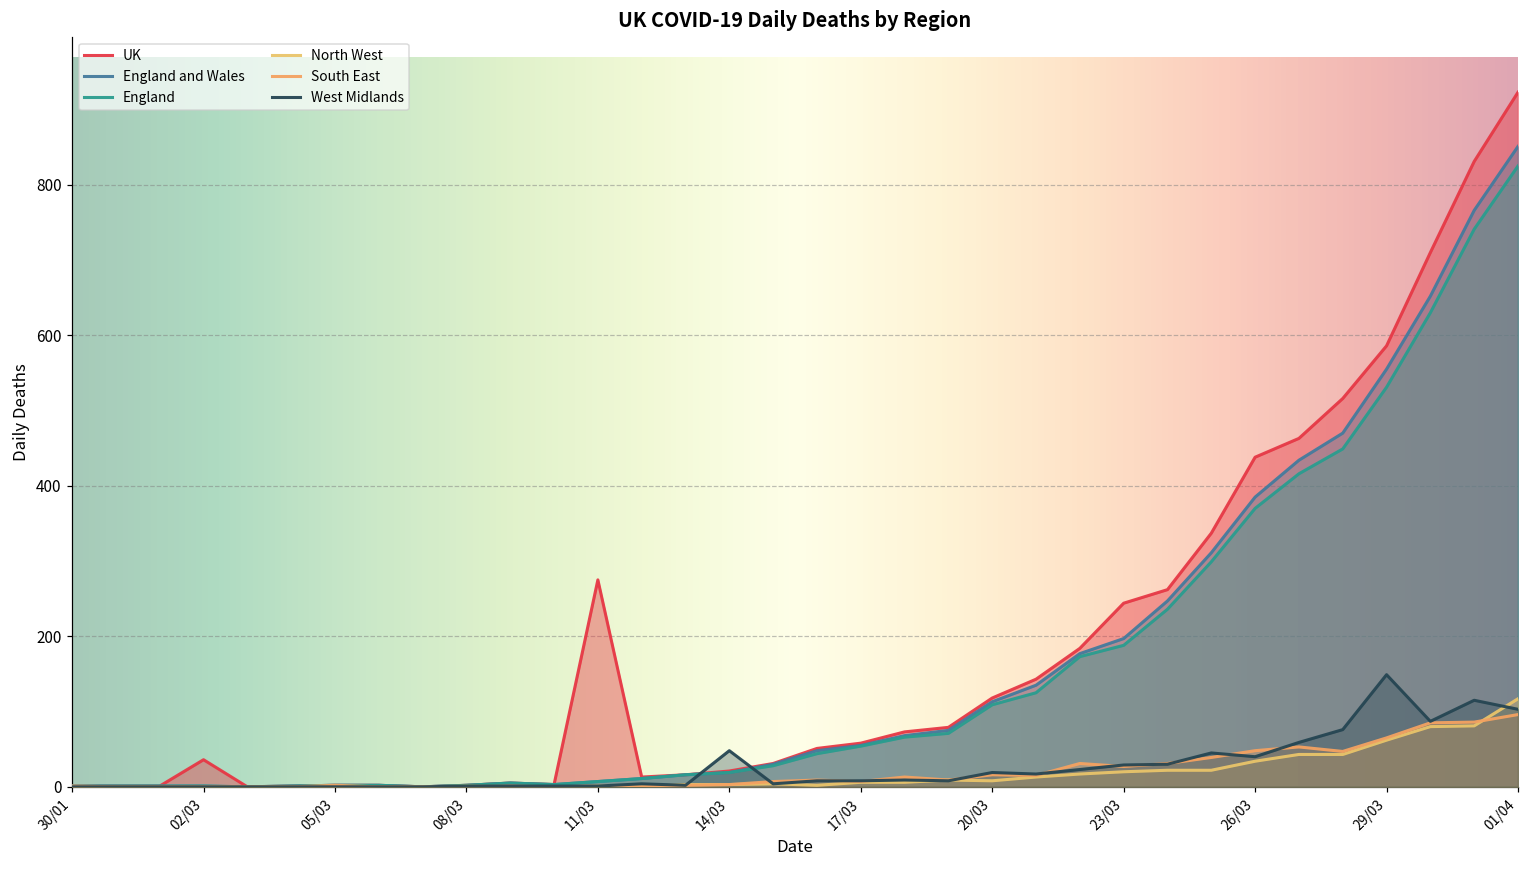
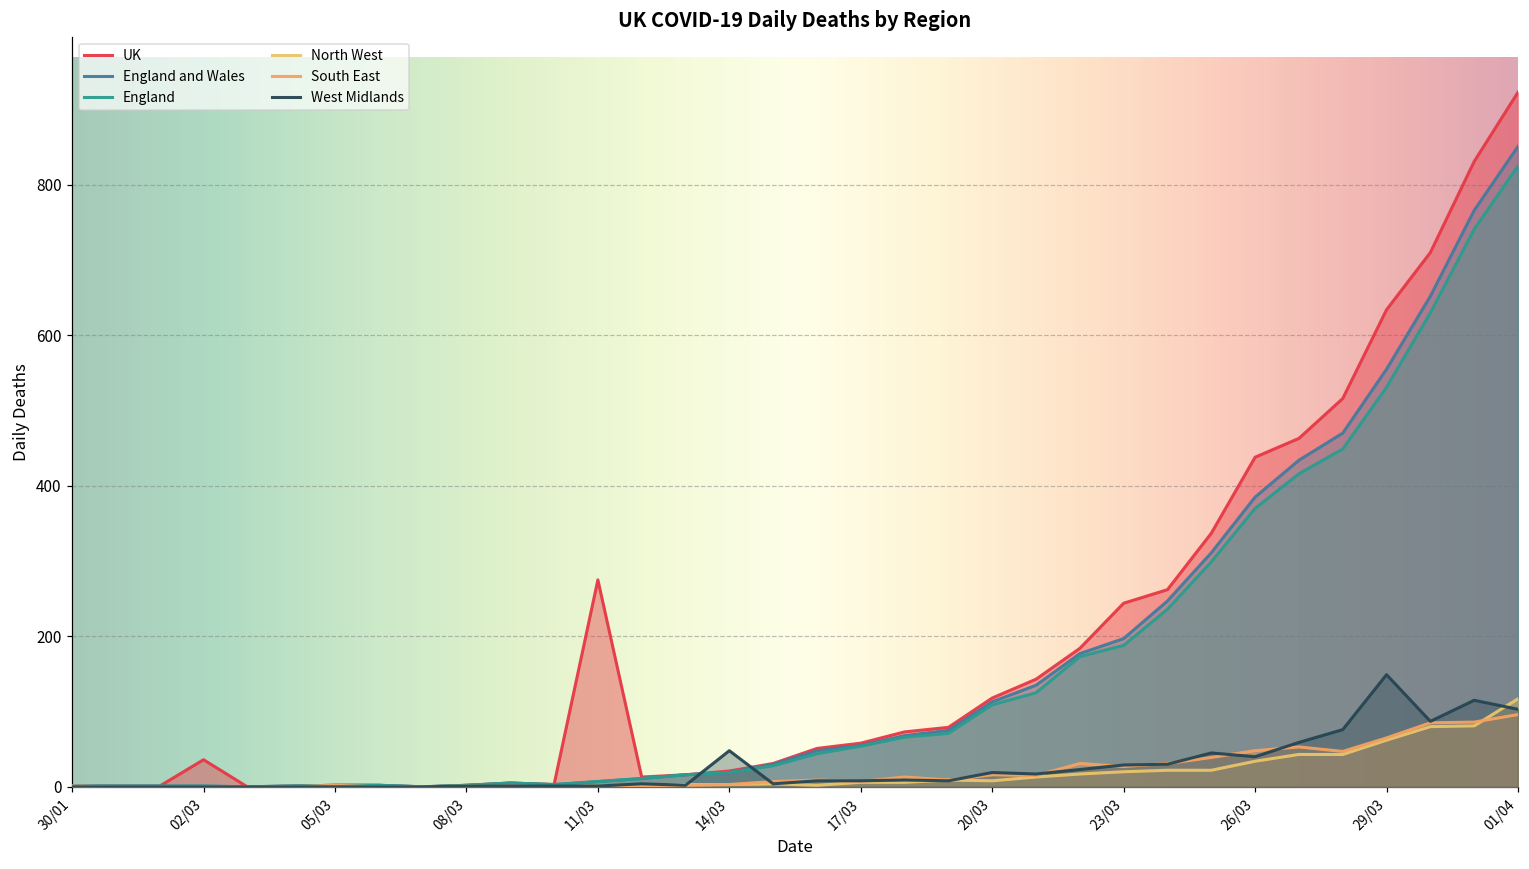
  {
    "UK": {
      "02/03": 40,
      "11/03": 280,
      "20/03": 120,
      "23/03": 240,
      "26/03": 440,
-     "29/03": 590,
+     "29/03": 630,
      "01/04": 920
    },
    "West Midlands": {
      "14/03": 50,
      "26/03": 40,
      "29/03": 150,
      "01/04": 100
    }
  }
